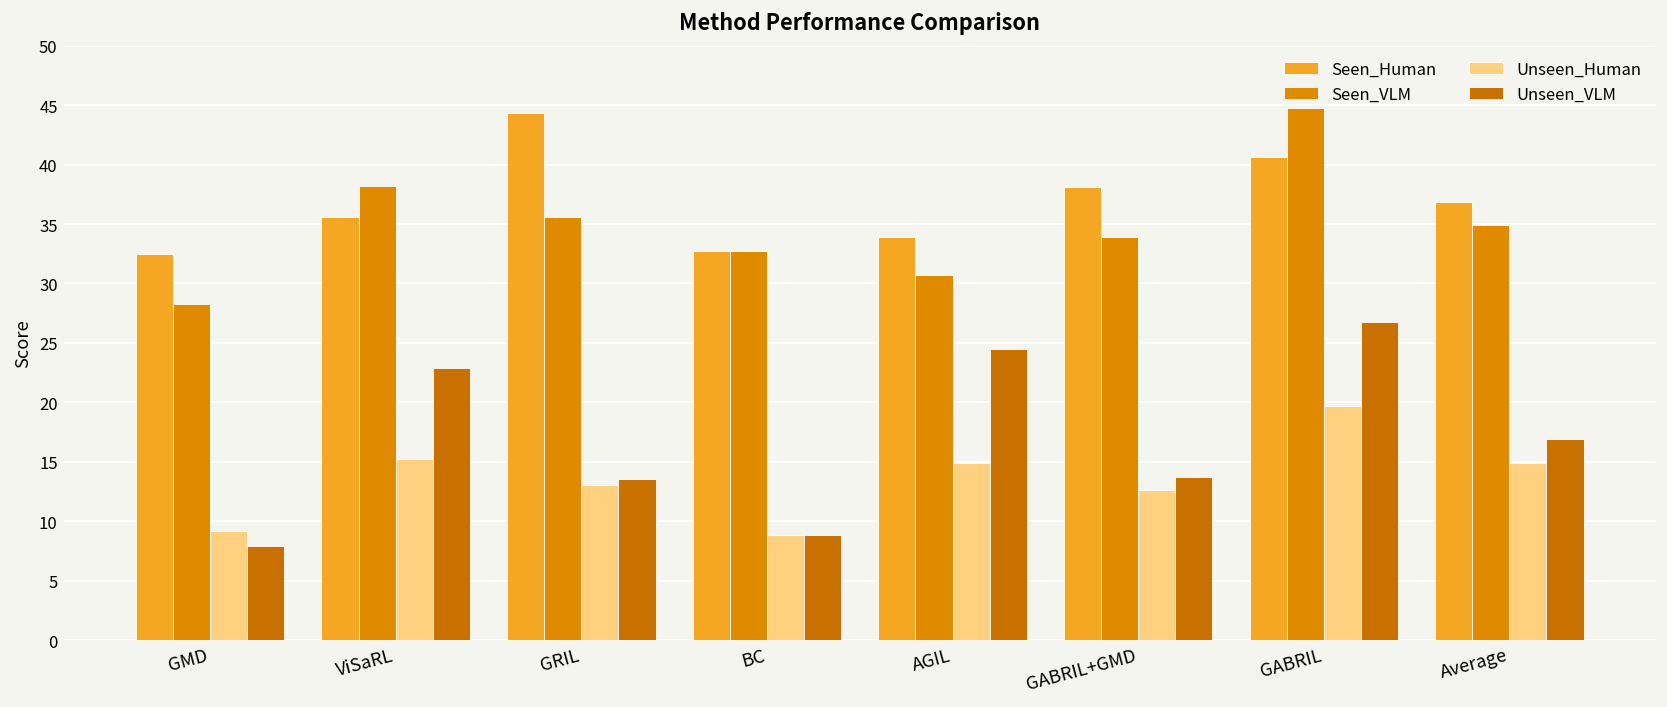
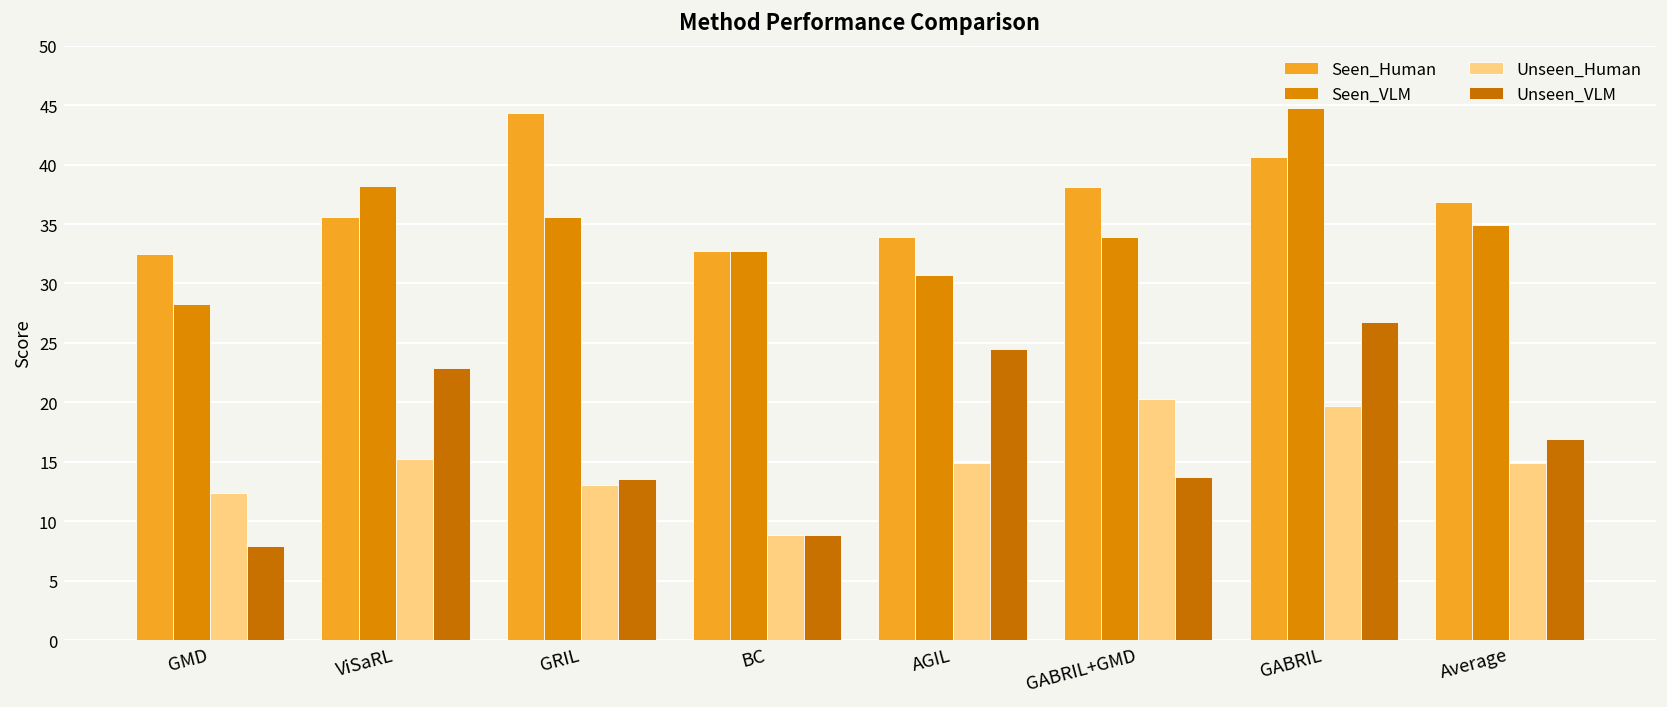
  {
    "Unseen_Human": {
-     "GMD": 9,
+     "GMD": 12,
      "ViSaRL": 15,
      "GRIL": 13,
      "BC": 9,
      "AGIL": 15,
-     "GABRIL+GMD": 13,
+     "GABRIL+GMD": 20,
      "GABRIL": 20,
      "Average": 15
    }
  }
